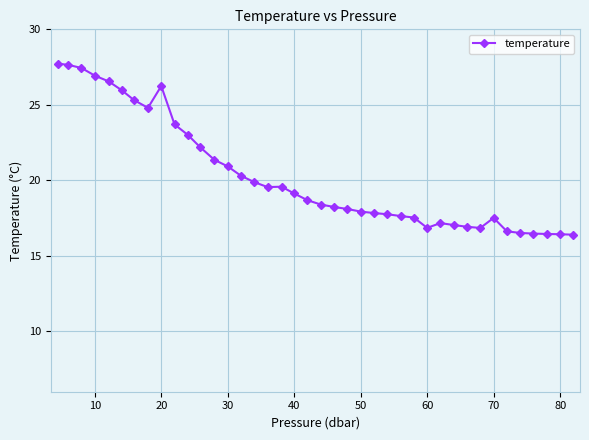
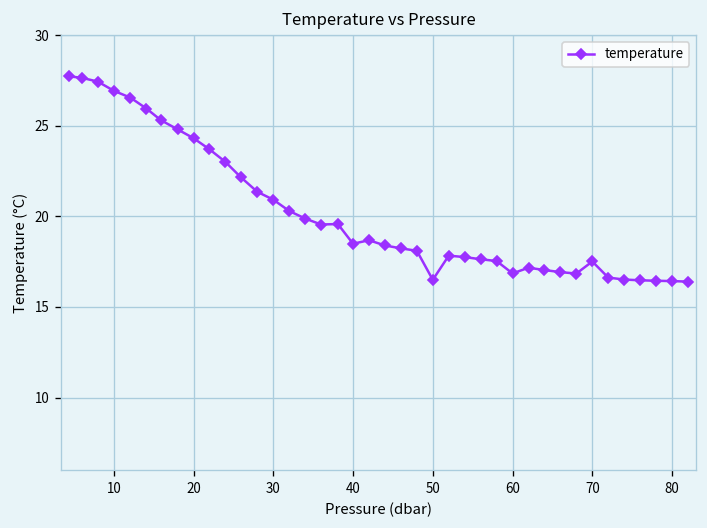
  {
    "10": 26.9,
-   "20": 26.2,
+   "20": 24.3,
    "30": 20.9,
-   "40": 19.1,
-   "50": 17.9,
+   "40": 18.5,
+   "50": 16.5,
    "60": 16.9,
    "70": 17.5,
    "80": 16.4
  }
